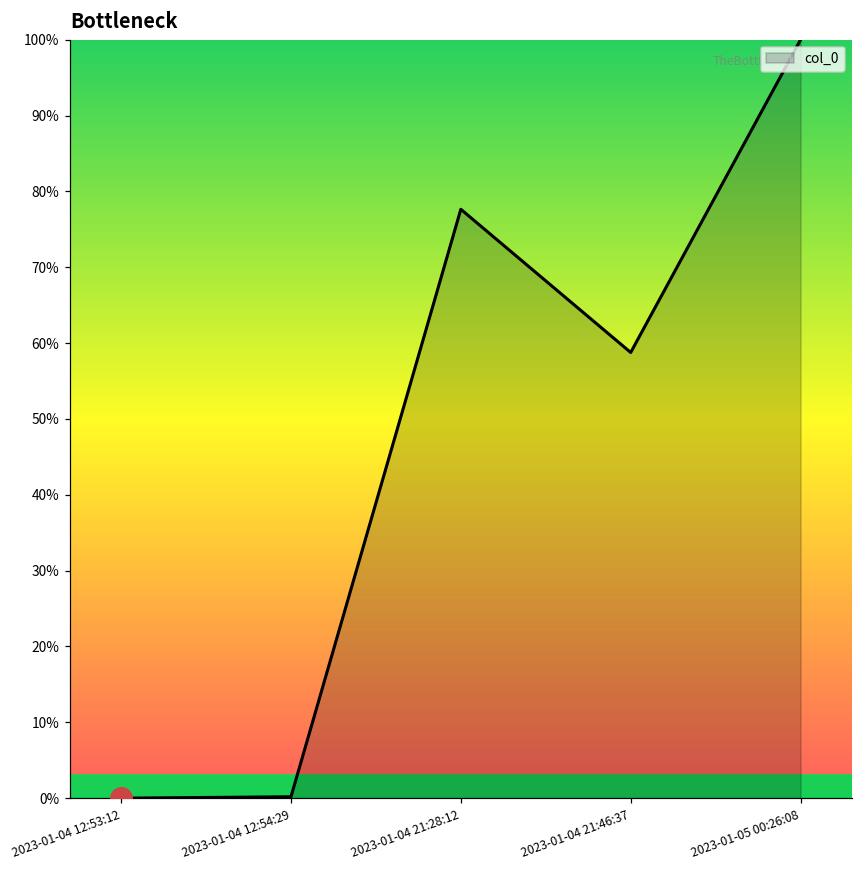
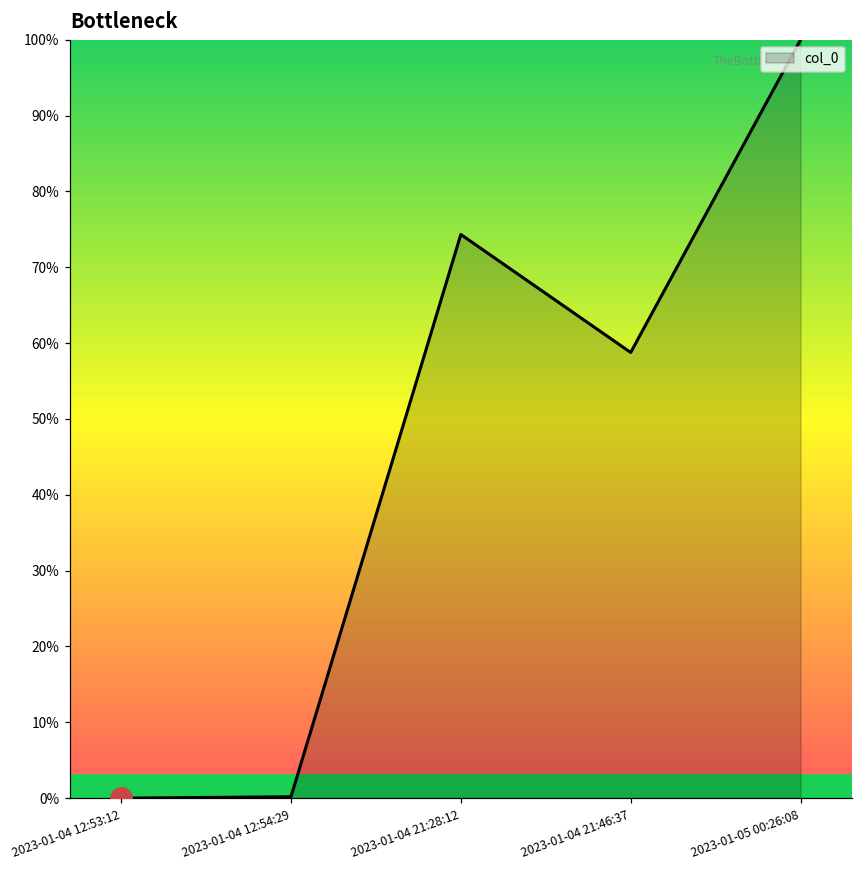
  {
    "col_0": {
-     "2023-01-04 21:28:12": "78%",
+     "2023-01-04 21:28:12": "74%",
      "2023-01-04 21:46:37": "59%",
      "2023-01-05 00:26:08": "100%"
    }
  }
